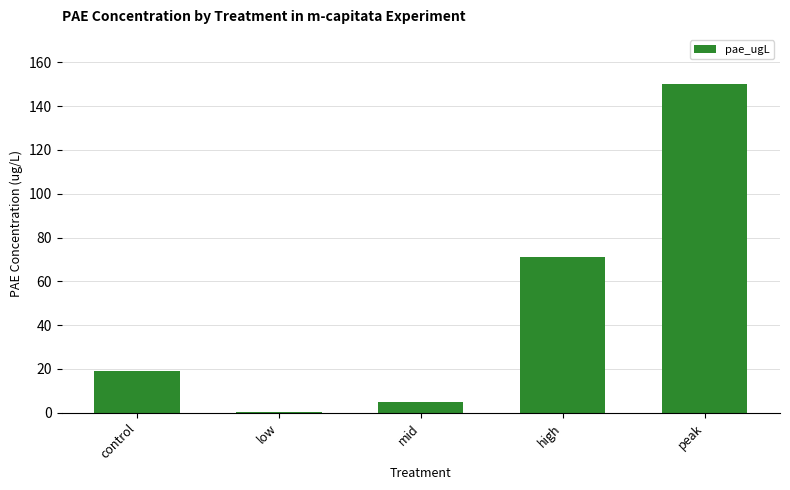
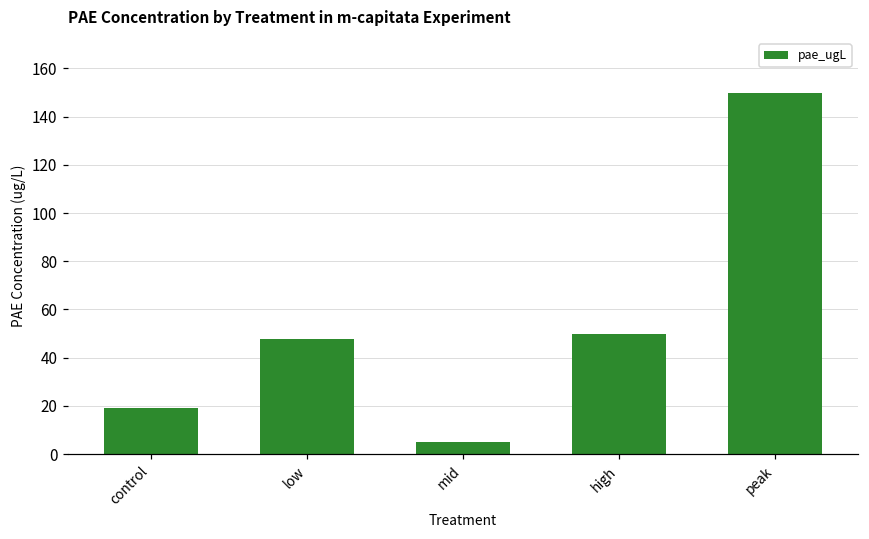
  {
    "control": 19,
-   "low": 1,
+   "low": 48,
    "mid": 5,
-   "high": 71,
+   "high": 50,
    "peak": 150
  }
